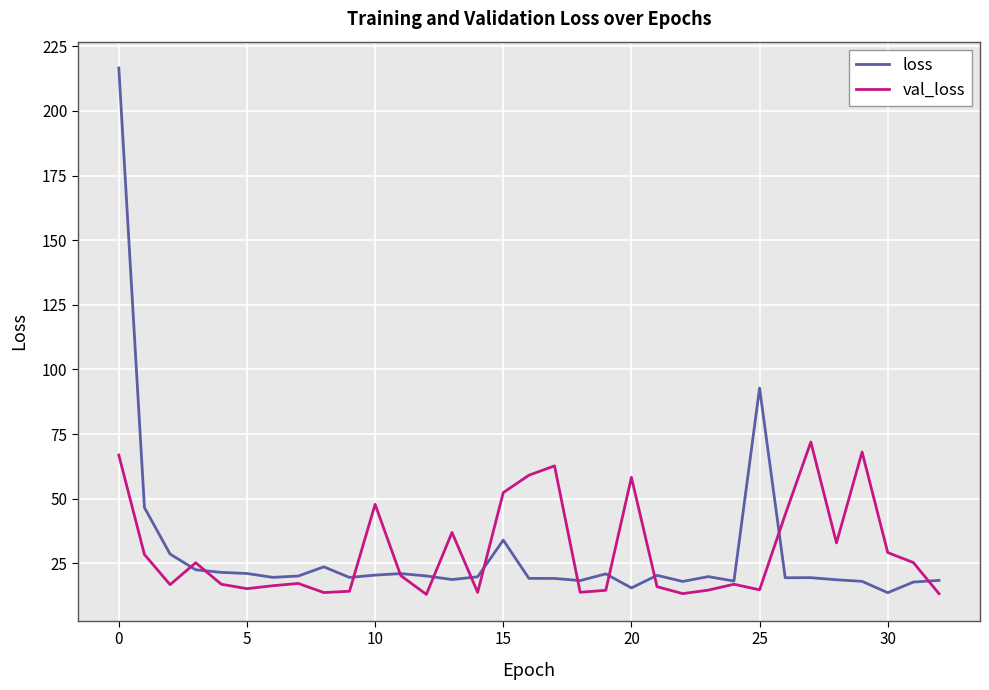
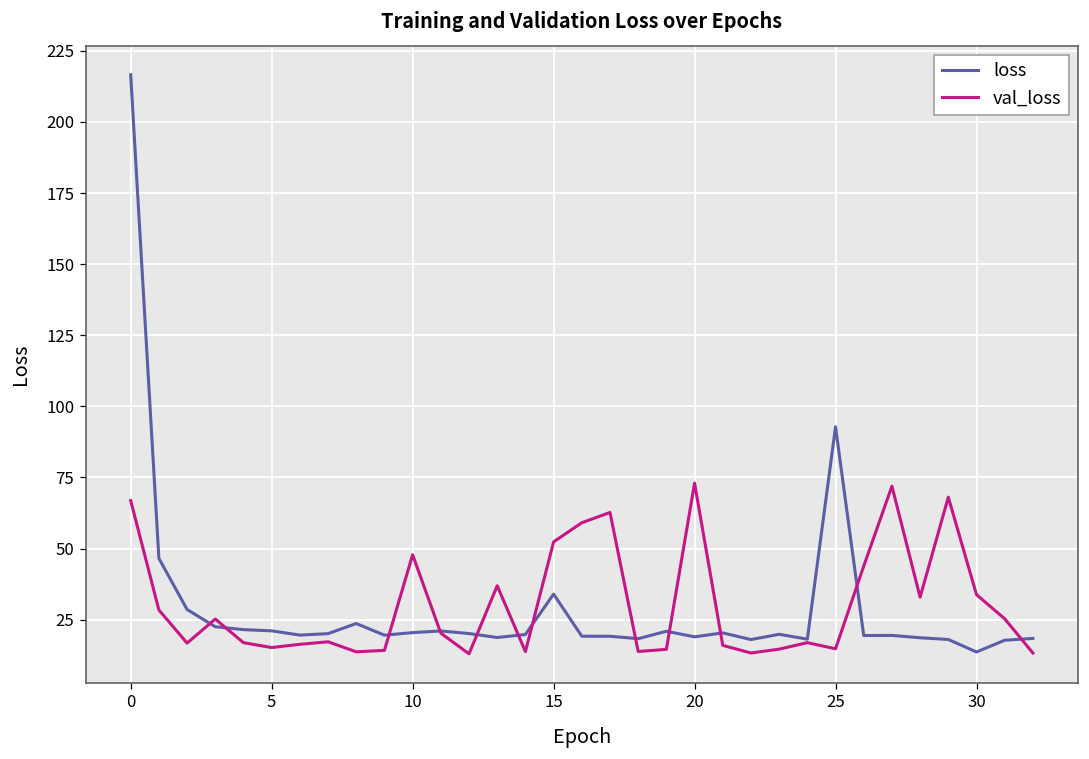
  {
    "loss": {
      "0": 217,
      "5": 21,
      "10": 20,
      "15": 34,
-     "20": 15,
+     "20": 19,
      "25": 93,
      "30": 14
    },
    "val_loss": {
      "0": 67,
      "5": 15,
      "10": 48,
      "15": 52,
-     "20": 58,
+     "20": 73,
      "25": 15,
-     "30": 29
+     "30": 34
    }
  }
